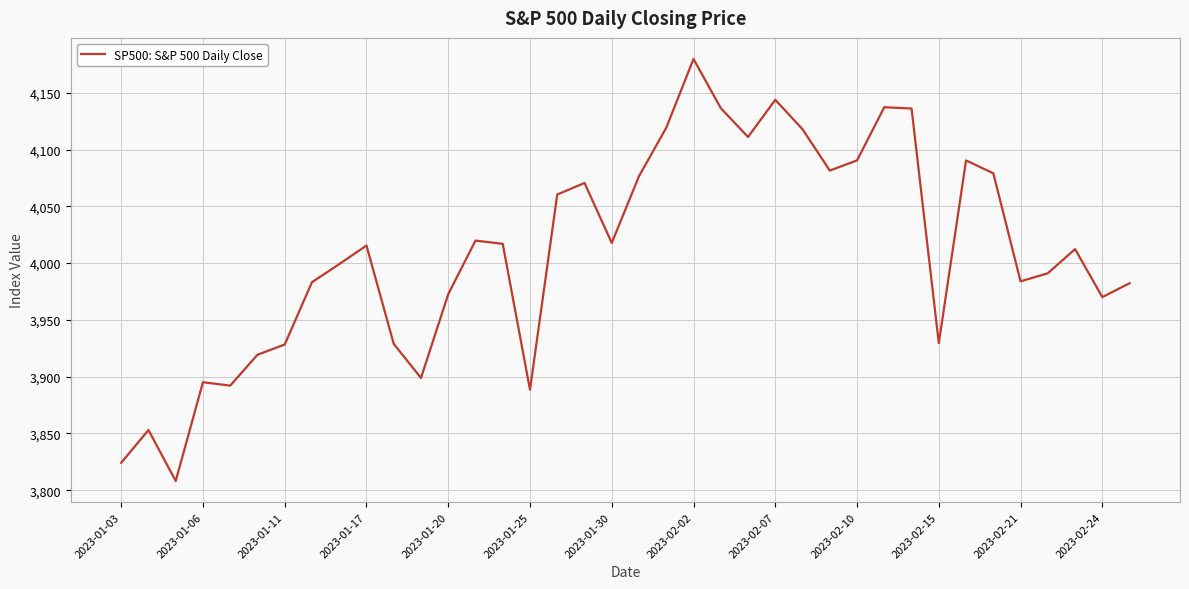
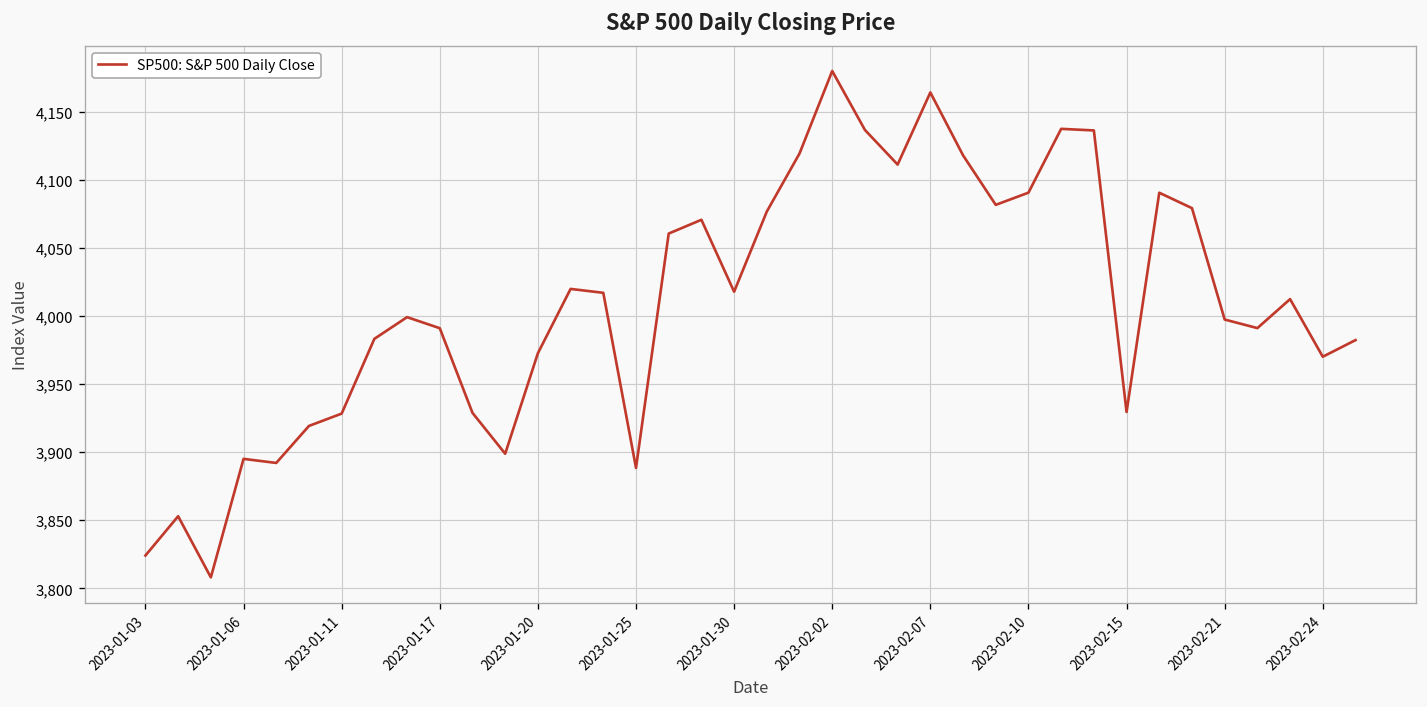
  {
    "2023-01-03": "3,824",
    "2023-01-06": "3,895",
    "2023-01-11": "3,928",
-   "2023-01-17": "4,015",
+   "2023-01-17": "3,991",
    "2023-01-20": "3,973",
    "2023-01-25": "3,888",
    "2023-01-30": "4,018",
    "2023-02-02": "4,180",
-   "2023-02-07": "4,144",
+   "2023-02-07": "4,164",
    "2023-02-10": "4,090",
    "2023-02-15": "3,930",
-   "2023-02-21": "3,984",
+   "2023-02-21": "3,997",
    "2023-02-24": "3,970"
  }
